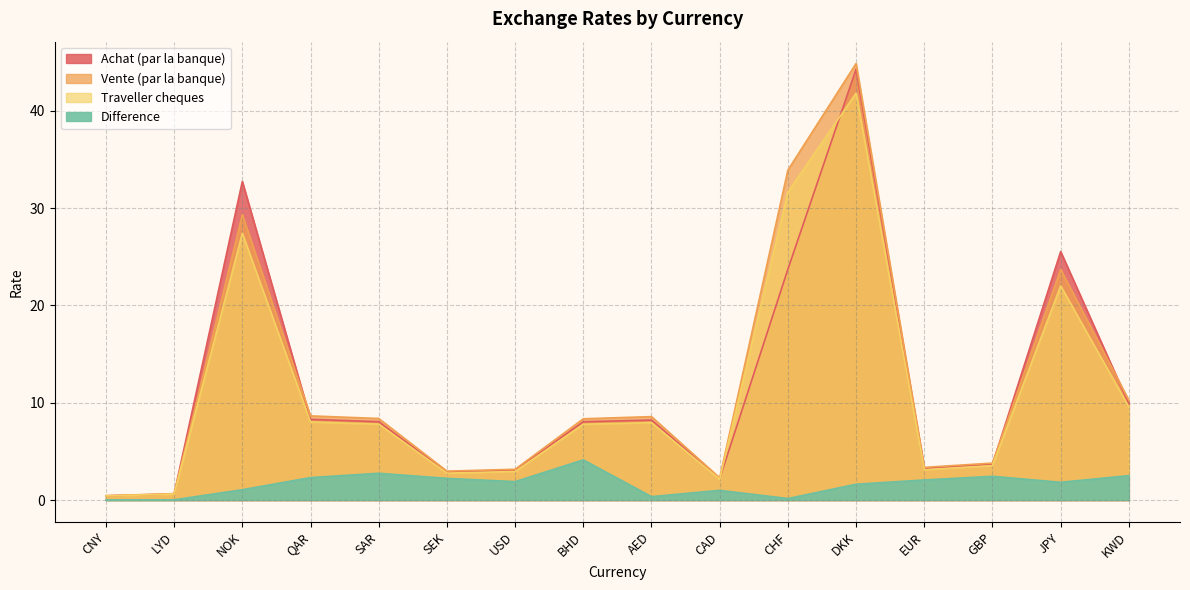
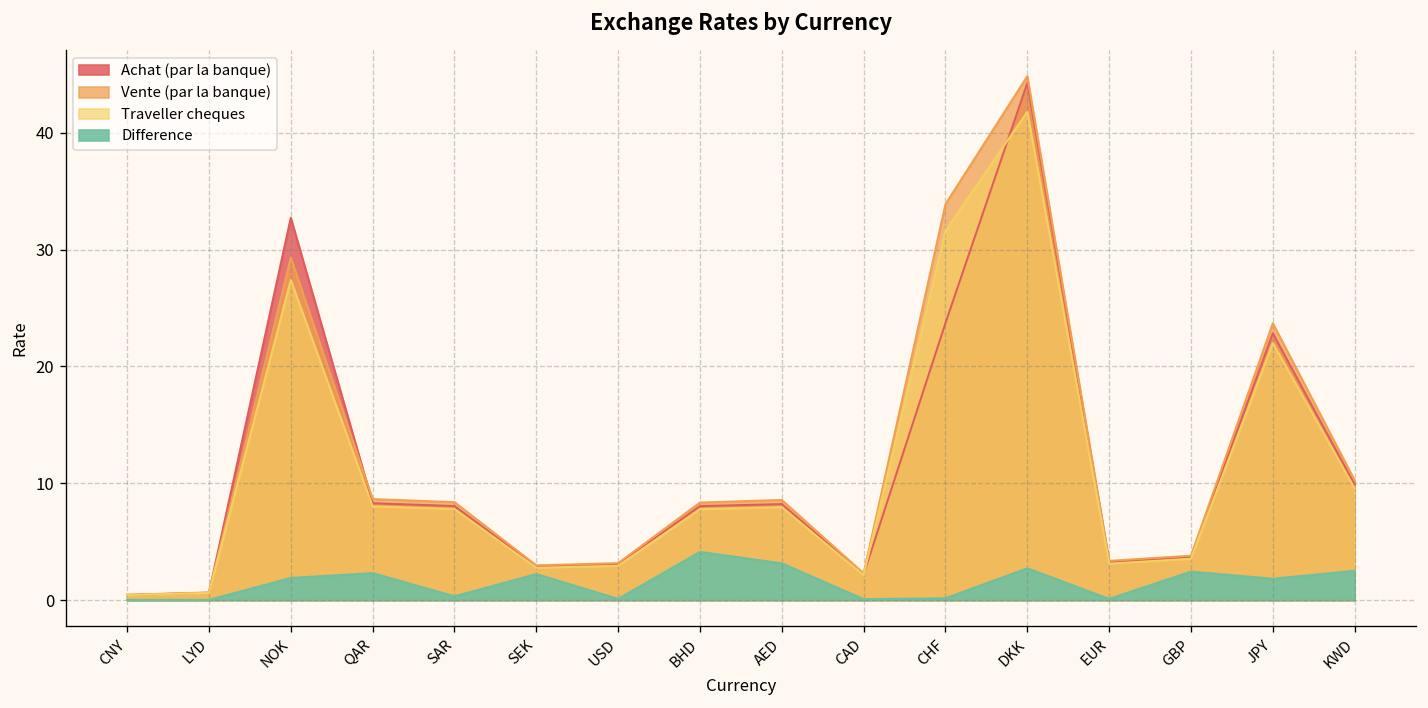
  {
    "Achat (par la banque)": {
      "NOK": 33,
      "QAR": 8,
      "BHD": 8,
      "CHF": 24,
      "DKK": 44,
-     "JPY": 26,
+     "JPY": 23,
      "KWD": 10
    },
    "Difference": {
      "CNY": 0,
      "LYD": 0,
-     "NOK": 1,
+     "NOK": 2,
      "QAR": 2,
-     "SAR": 3,
+     "SAR": 0,
      "SEK": 2,
-     "USD": 2,
+     "USD": 0,
      "BHD": 4,
-     "AED": 0,
-     "CAD": 1,
+     "AED": 3,
+     "CAD": 0,
      "CHF": 0,
-     "DKK": 2,
-     "EUR": 2,
+     "DKK": 3,
+     "EUR": 0,
      "GBP": 2,
      "JPY": 2,
      "KWD": 3
    }
  }
